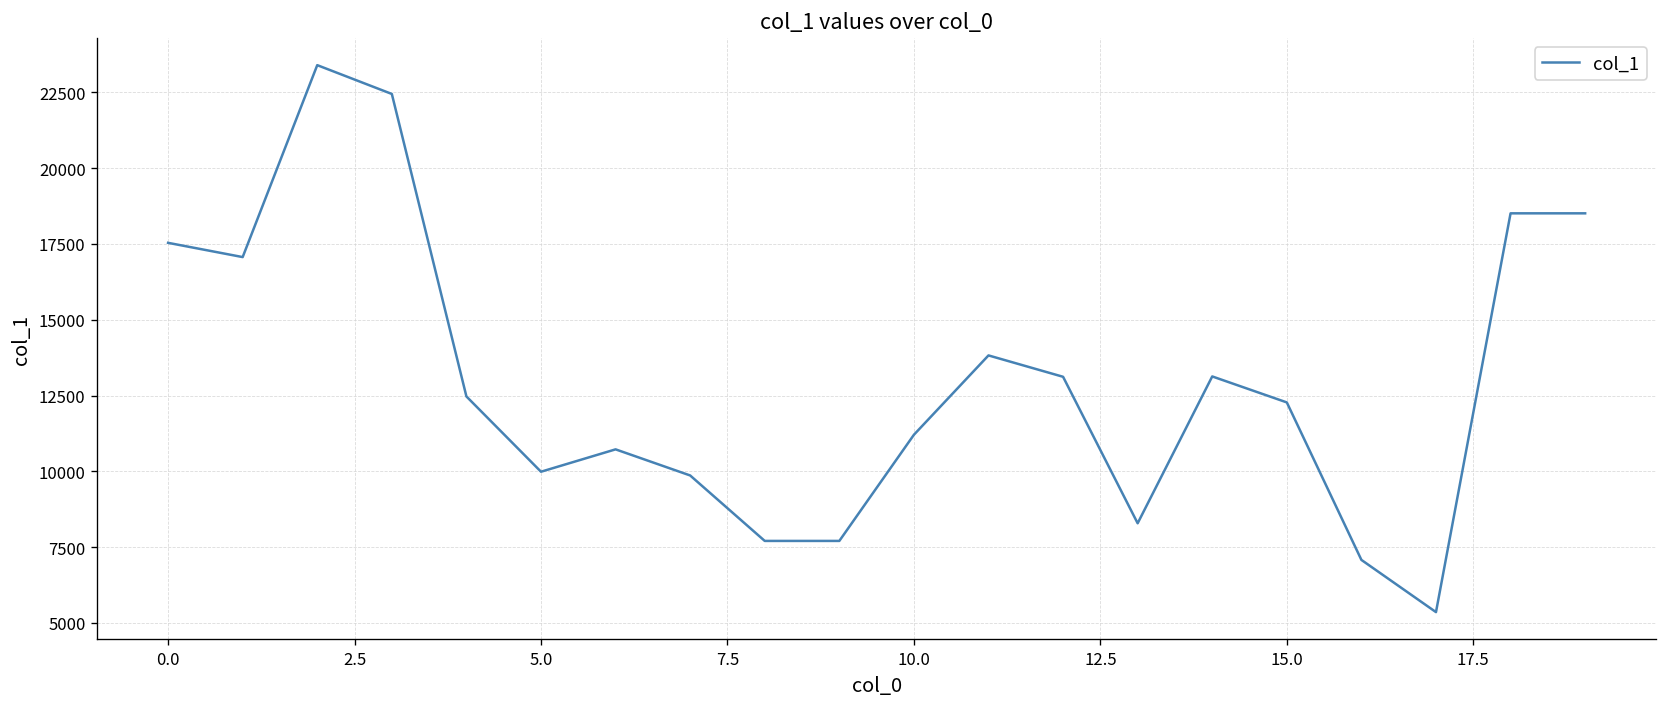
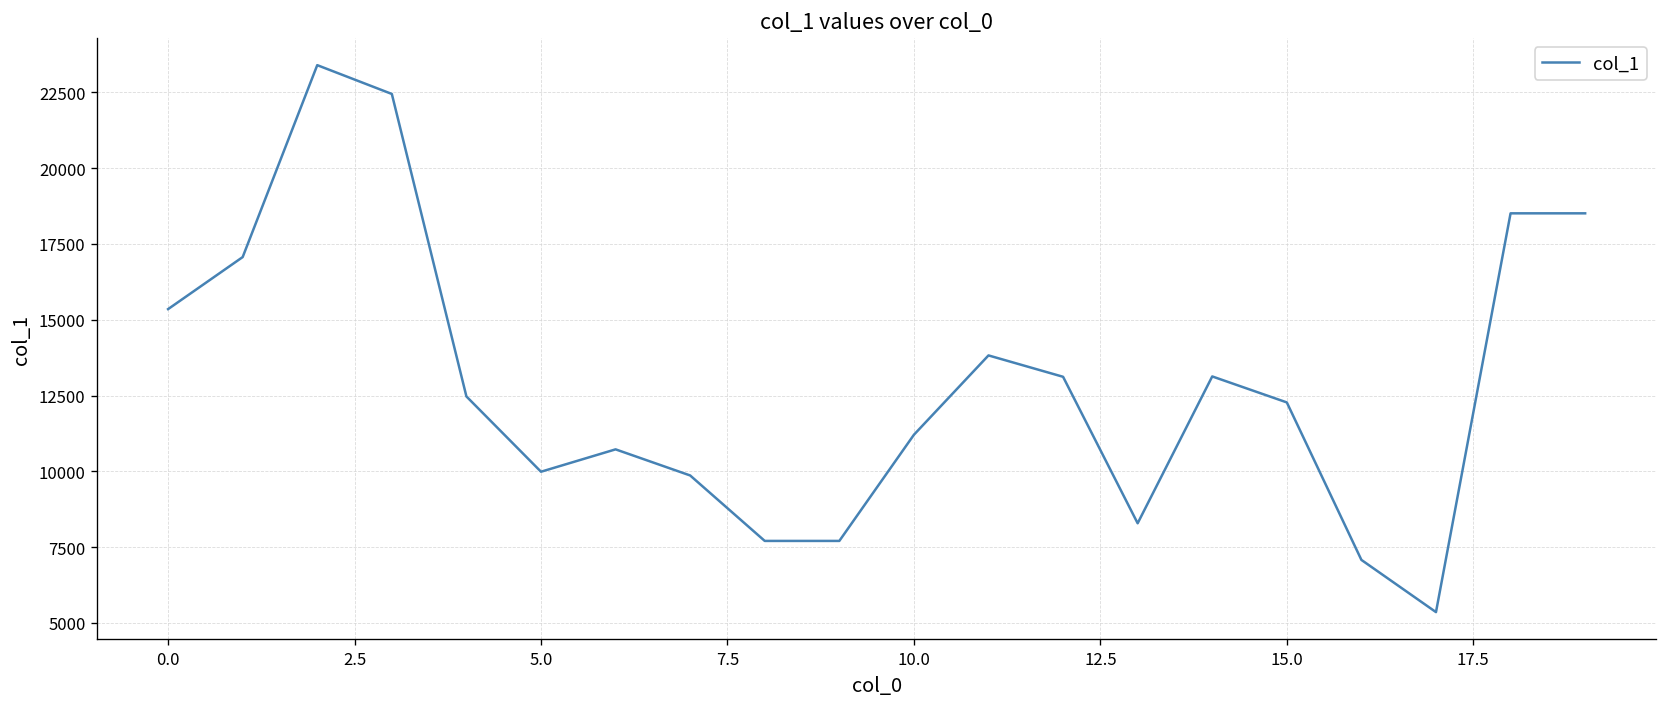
  {
-   "0.0": 17500,
+   "0.0": 15400,
    "5.0": 10000,
    "10.0": 11200,
    "15.0": 12300
  }
